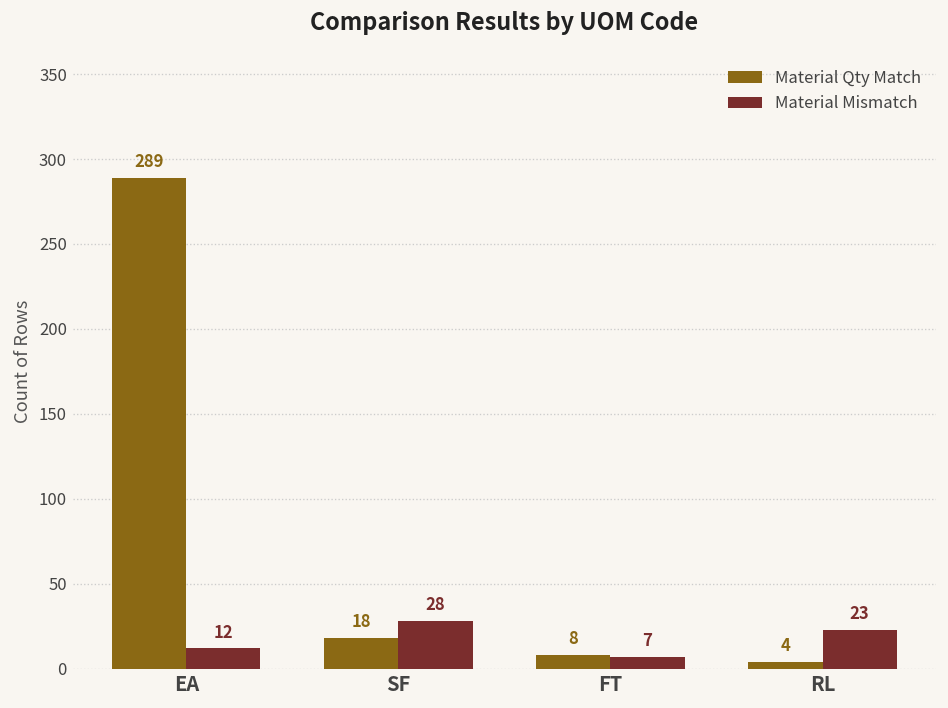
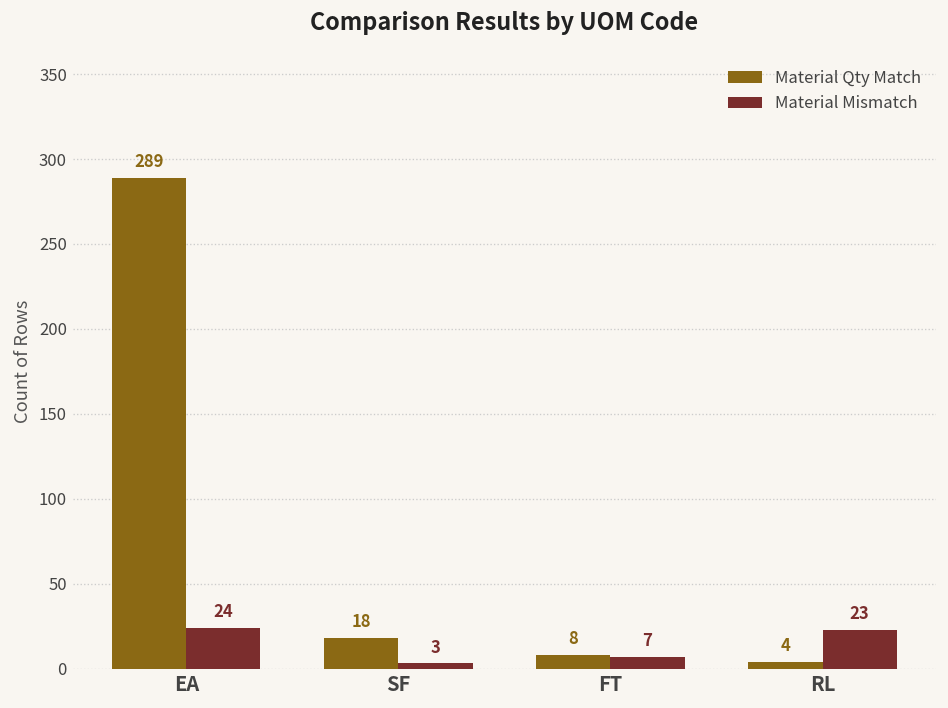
  {
    "Material Qty Match": {
      "EA": 289,
      "SF": 18,
      "FT": 8,
      "RL": 4
    },
    "Material Mismatch": {
-     "EA": 12,
-     "SF": 28,
+     "EA": 24,
+     "SF": 3,
      "FT": 7,
      "RL": 23
    }
  }
